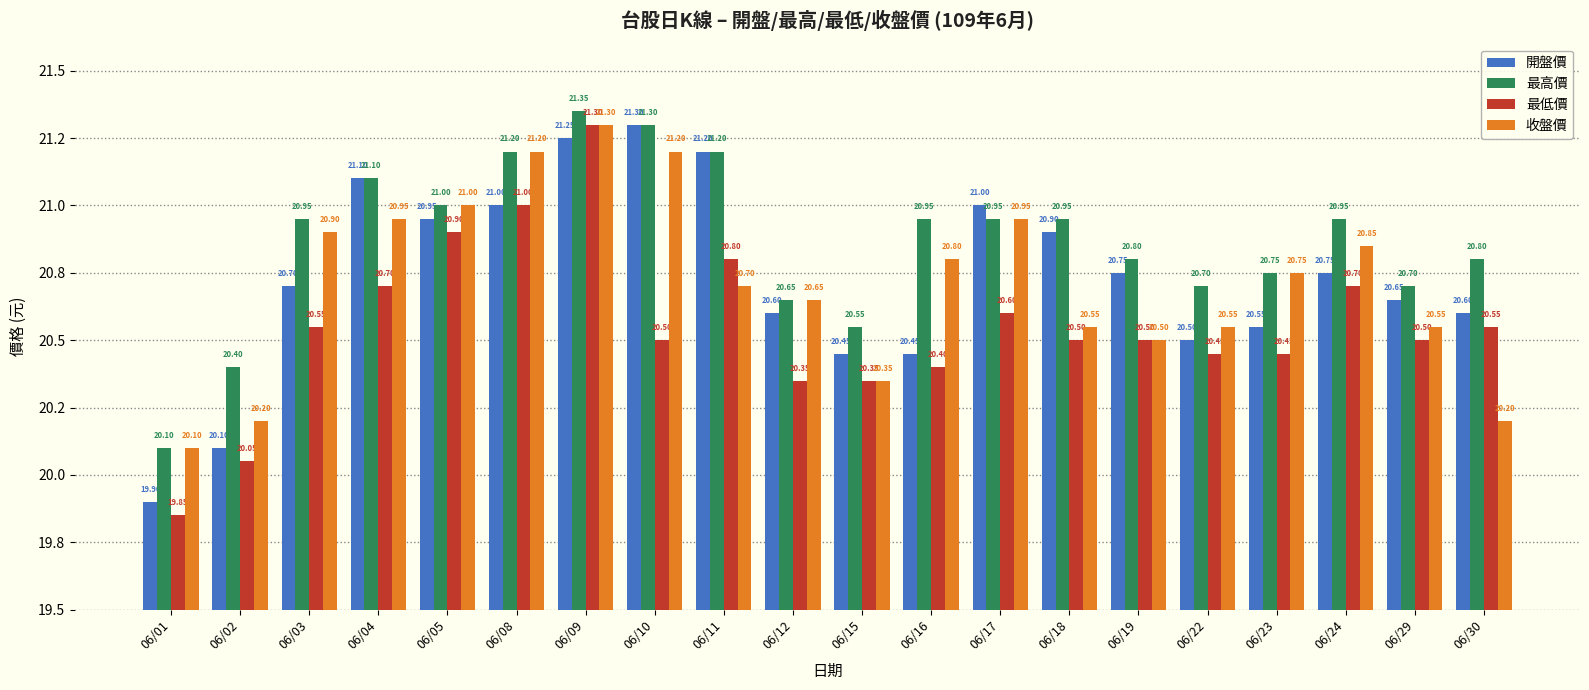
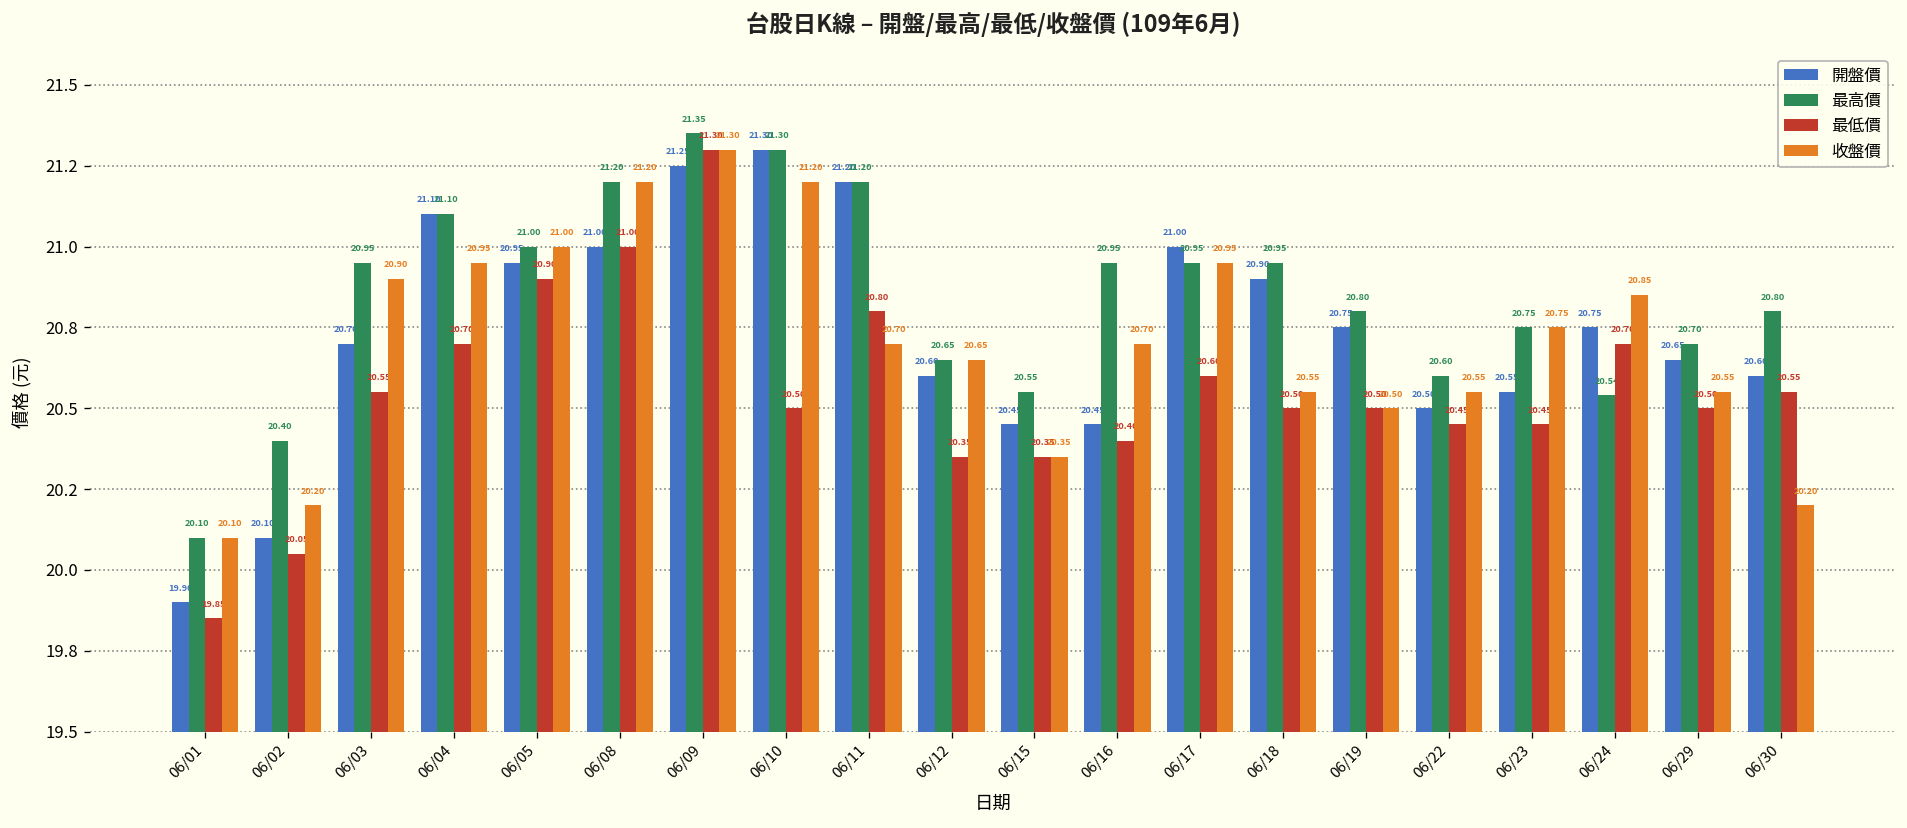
  {
    "開盤價": {
      "06/01": 19.90,
      "06/02": 20.10,
      "06/03": 20.70,
      "06/05": 20.95,
      "06/08": 21.00,
      "06/09": 21.25,
      "06/12": 20.60,
      "06/15": 20.45,
      "06/16": 20.45,
      "06/17": 21.00,
      "06/18": 20.90,
      "06/19": 20.75,
      "06/22": 20.50,
      "06/23": 20.55,
      "06/24": 20.75,
      "06/29": 20.65,
      "06/30": 20.60
    },
    "最高價": {
      "06/01": 20.10,
      "06/02": 20.40,
      "06/03": 20.95,
      "06/05": 21.00,
      "06/08": 21.20,
      "06/09": 21.35,
      "06/12": 20.65,
      "06/15": 20.55,
      "06/16": 20.95,
      "06/17": 20.95,
      "06/18": 20.95,
      "06/19": 20.80,
-     "06/22": 20.70,
+     "06/22": 20.60,
      "06/23": 20.75,
-     "06/24": 20.95,
+     "06/24": 20.54,
      "06/29": 20.70,
      "06/30": 20.80
    },
    "最低價": {
      "06/01": 19.85,
      "06/02": 20.05,
      "06/03": 20.55,
      "06/04": 20.70,
      "06/05": 20.90,
      "06/08": 21.00,
      "06/10": 20.50,
      "06/11": 20.80,
      "06/12": 20.35,
      "06/16": 20.40,
      "06/17": 20.60,
      "06/18": 20.50,
      "06/22": 20.45,
      "06/23": 20.45,
      "06/24": 20.70,
      "06/29": 20.50,
      "06/30": 20.55
    },
    "收盤價": {
      "06/01": 20.10,
      "06/02": 20.20,
      "06/03": 20.90,
      "06/04": 20.95,
      "06/05": 21.00,
      "06/08": 21.20,
      "06/10": 21.20,
      "06/11": 20.70,
      "06/12": 20.65,
-     "06/16": 20.80,
+     "06/16": 20.70,
      "06/17": 20.95,
      "06/18": 20.55,
      "06/22": 20.55,
      "06/23": 20.75,
      "06/24": 20.85,
      "06/29": 20.55,
      "06/30": 20.20
    }
  }
